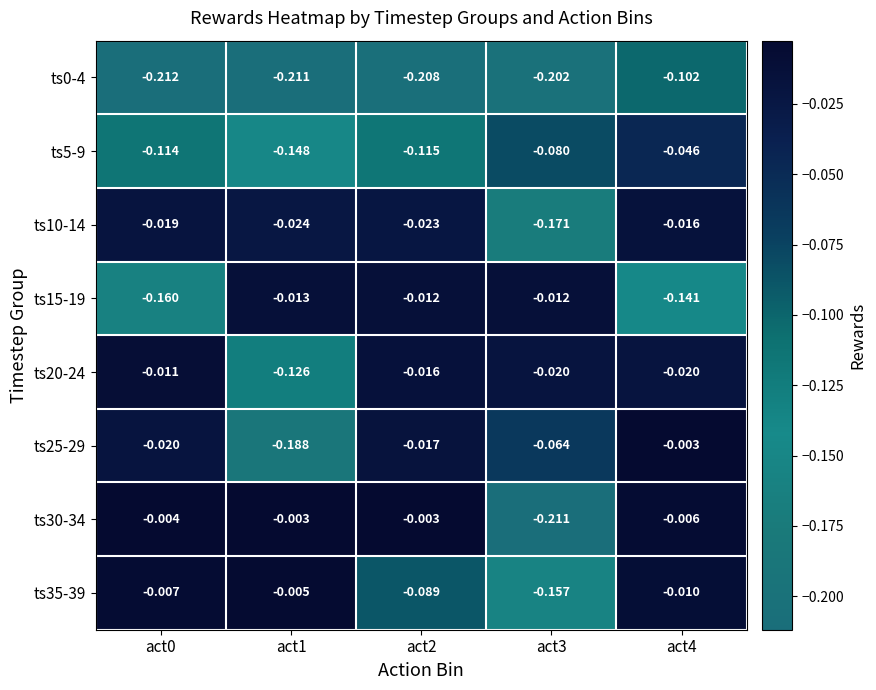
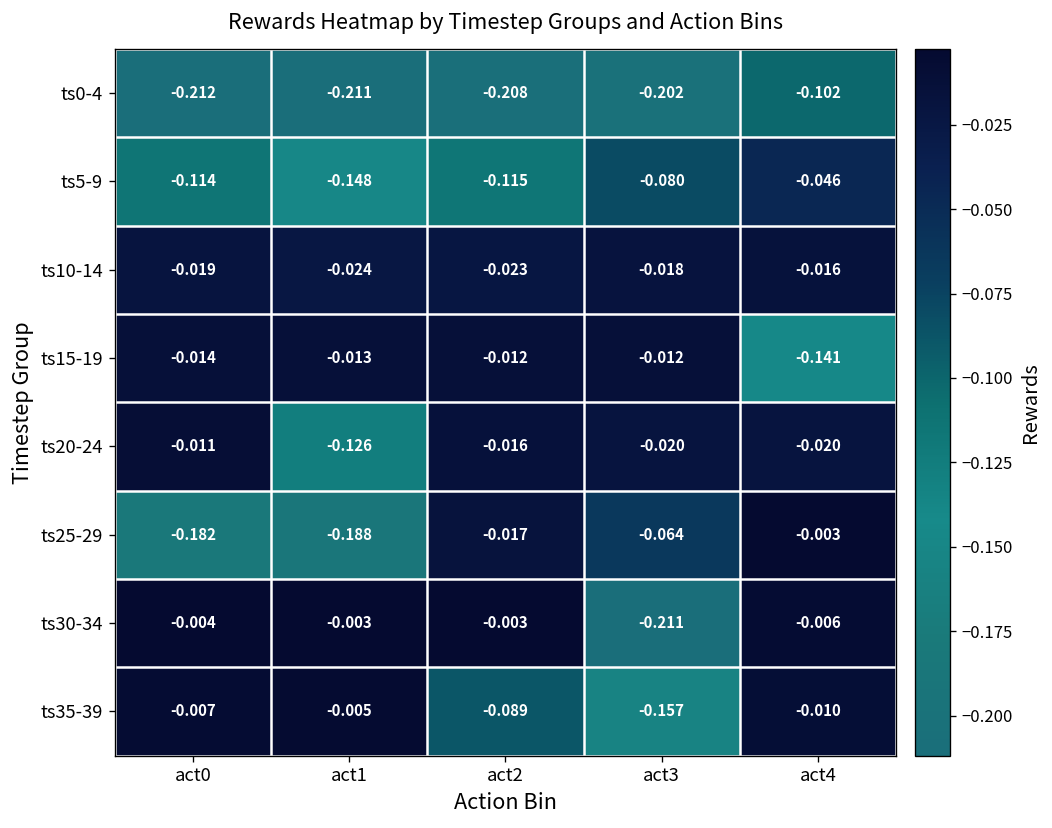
  {
    "ts0-4": {
      "act0": -0.212,
      "act1": -0.211,
      "act2": -0.208,
      "act3": -0.202,
      "act4": -0.102
    },
    "ts5-9": {
      "act0": -0.114,
      "act1": -0.148,
      "act2": -0.115,
      "act3": -0.080,
      "act4": -0.046
    },
    "ts10-14": {
      "act0": -0.019,
      "act1": -0.024,
      "act2": -0.023,
-     "act3": -0.171,
+     "act3": -0.018,
      "act4": -0.016
    },
    "ts15-19": {
-     "act0": -0.160,
+     "act0": -0.014,
      "act1": -0.013,
      "act2": -0.012,
      "act3": -0.012,
      "act4": -0.141
    },
    "ts20-24": {
      "act0": -0.011,
      "act1": -0.126,
      "act2": -0.016,
      "act3": -0.020,
      "act4": -0.020
    },
    "ts25-29": {
-     "act0": -0.020,
+     "act0": -0.182,
      "act1": -0.188,
      "act2": -0.017,
      "act3": -0.064,
      "act4": -0.003
    },
    "ts30-34": {
      "act0": -0.004,
      "act1": -0.003,
      "act2": -0.003,
      "act3": -0.211,
      "act4": -0.006
    },
    "ts35-39": {
      "act0": -0.007,
      "act1": -0.005,
      "act2": -0.089,
      "act3": -0.157,
      "act4": -0.010
    }
  }
